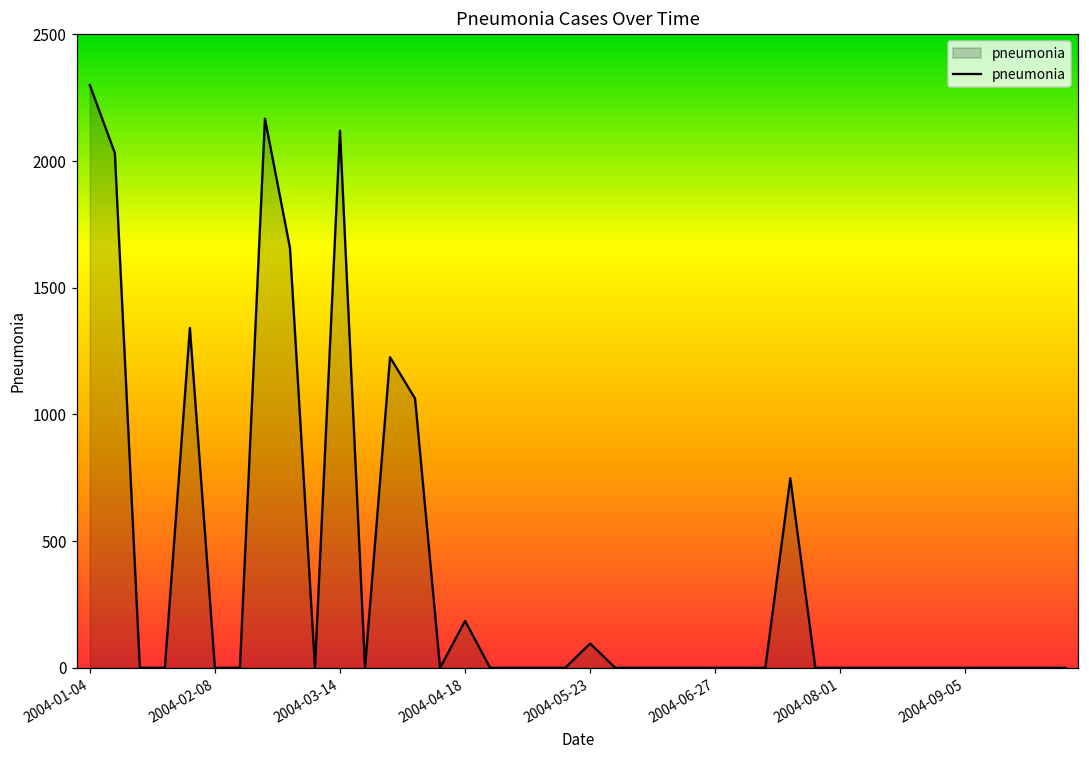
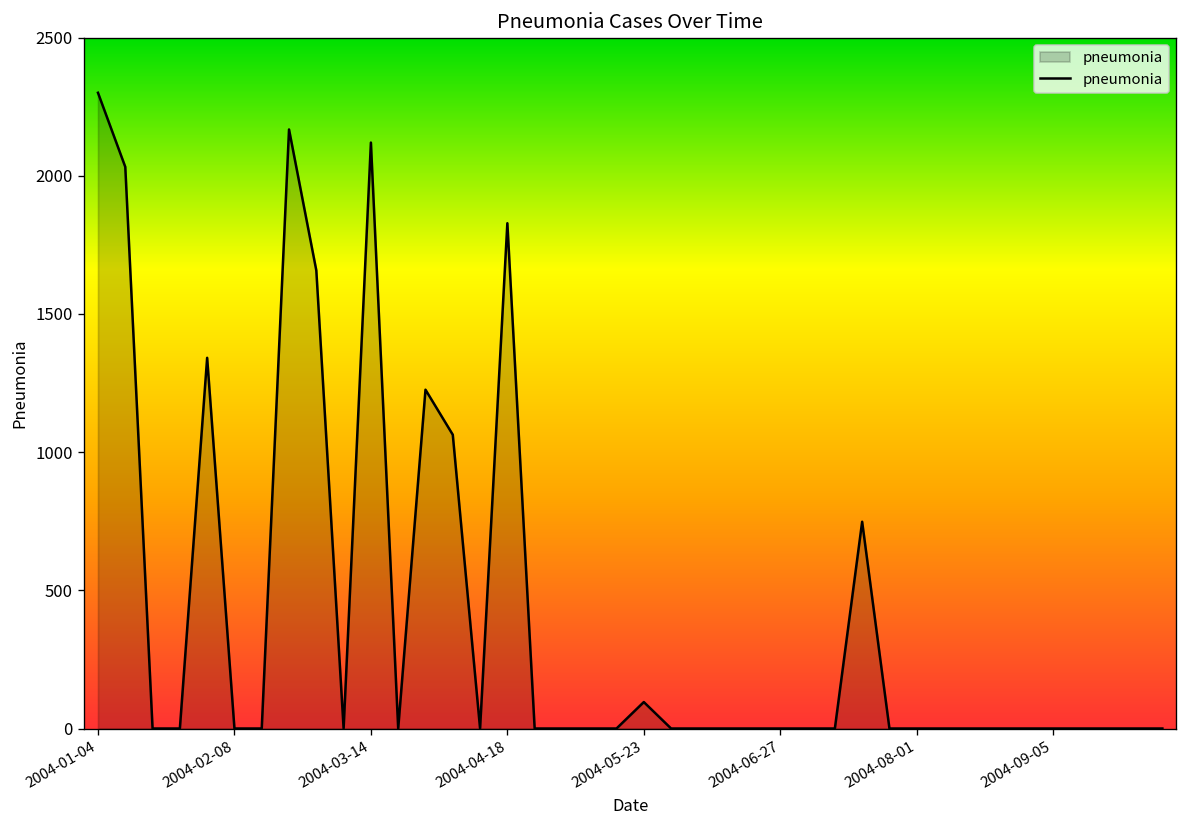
  {
    "2004-01-04": 2300,
    "2004-02-08": 0,
    "2004-03-14": 2120,
-   "2004-04-18": 190,
+   "2004-04-18": 1830,
    "2004-05-23": 100,
    "2004-06-27": 0,
    "2004-08-01": 0,
    "2004-09-05": 0
  }
